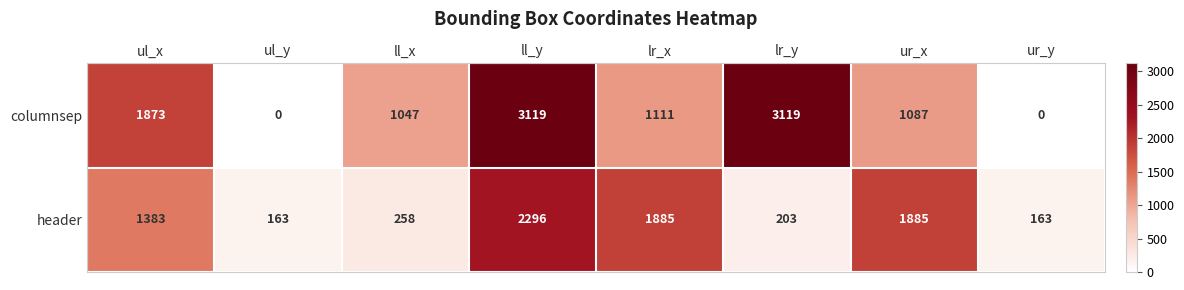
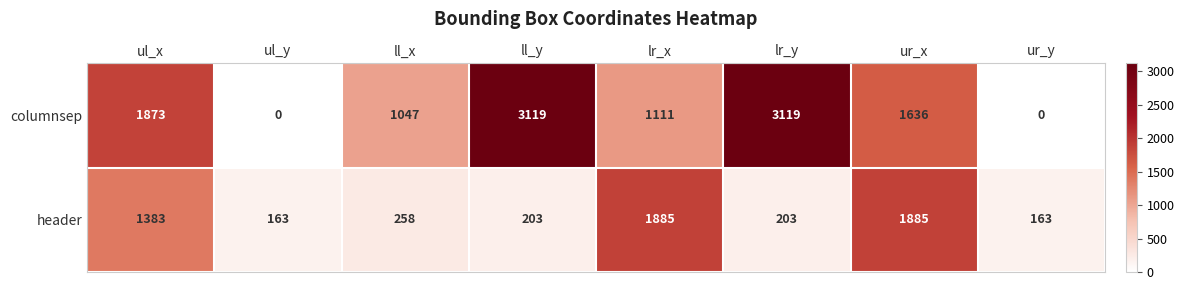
  {
    "columnsep": {
      "ul_x": 1873,
      "ul_y": 0,
      "ll_x": 1047,
      "ll_y": 3119,
      "lr_x": 1111,
      "lr_y": 3119,
-     "ur_x": 1087,
+     "ur_x": 1636,
      "ur_y": 0
    },
    "header": {
      "ul_x": 1383,
      "ul_y": 163,
      "ll_x": 258,
-     "ll_y": 2296,
+     "ll_y": 203,
      "lr_x": 1885,
      "lr_y": 203,
      "ur_x": 1885,
      "ur_y": 163
    }
  }
